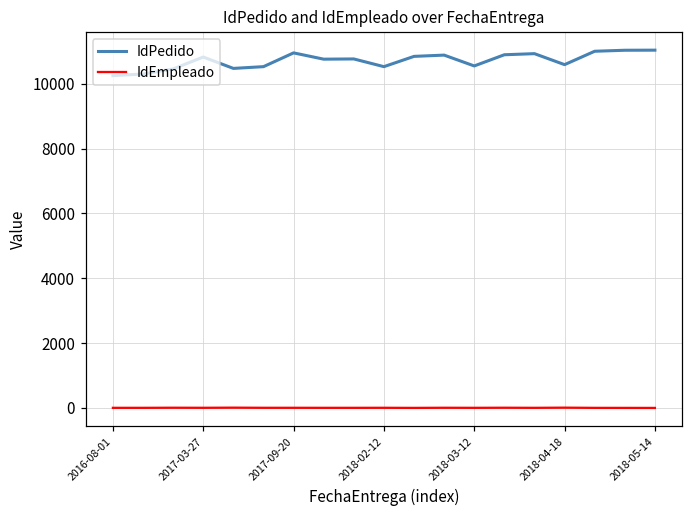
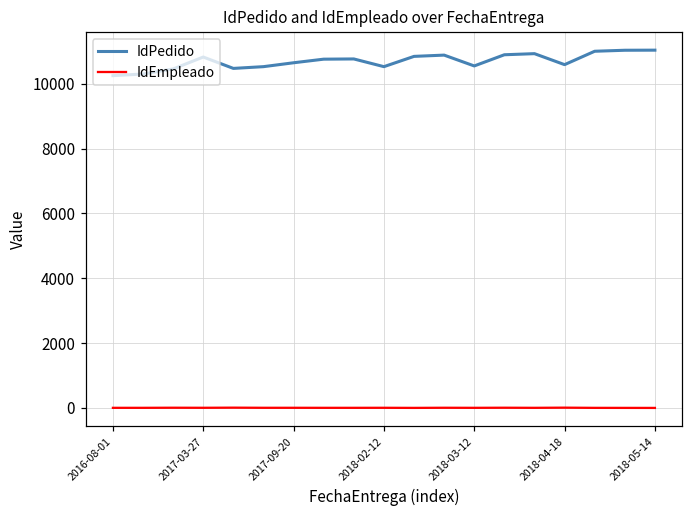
  {
    "IdPedido": {
-     "2017-09-20": 11000,
+     "2017-09-20": 10600,
      "2018-02-12": 10500,
      "2018-03-12": 10600,
      "2018-04-18": 10600,
      "2018-05-14": 11000
    },
    "IdEmpleado": {
      "2016-08-01": 0,
      "2017-03-27": 0,
      "2017-09-20": 0,
      "2018-02-12": 0,
      "2018-03-12": 0,
      "2018-04-18": 0,
      "2018-05-14": 0
    }
  }
